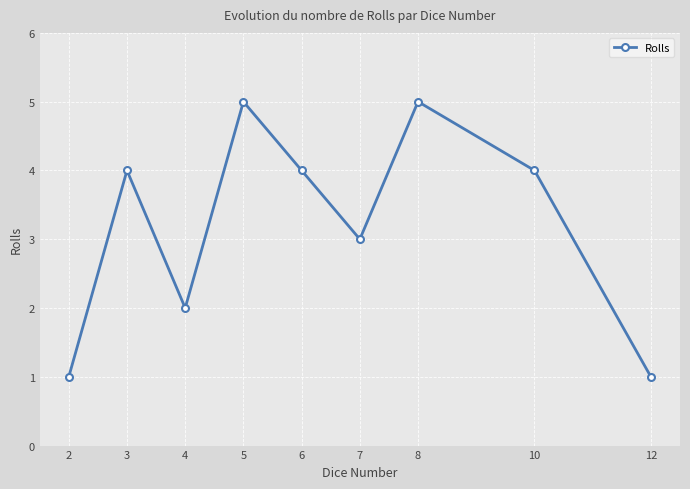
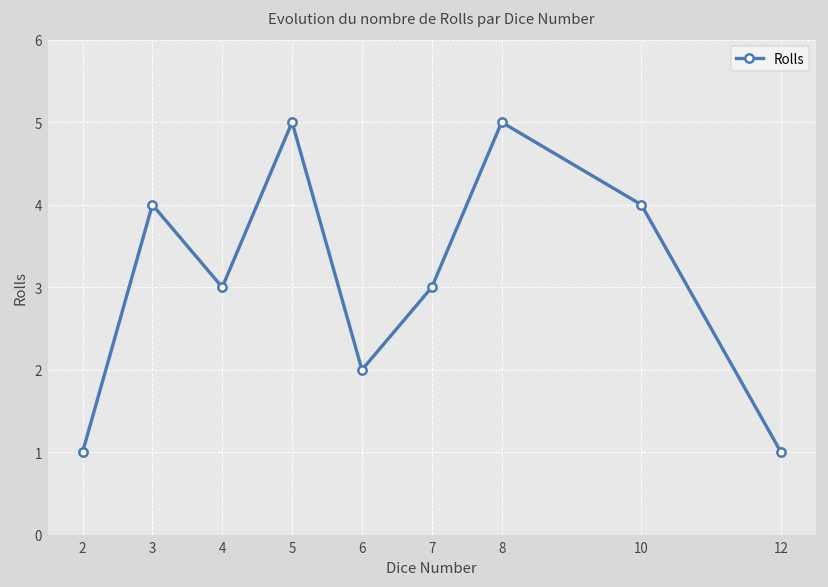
  {
    "2": 1,
    "3": 4,
-   "4": 2,
+   "4": 3,
    "5": 5,
-   "6": 4,
+   "6": 2,
    "7": 3,
    "8": 5,
    "10": 4,
    "12": 1
  }
